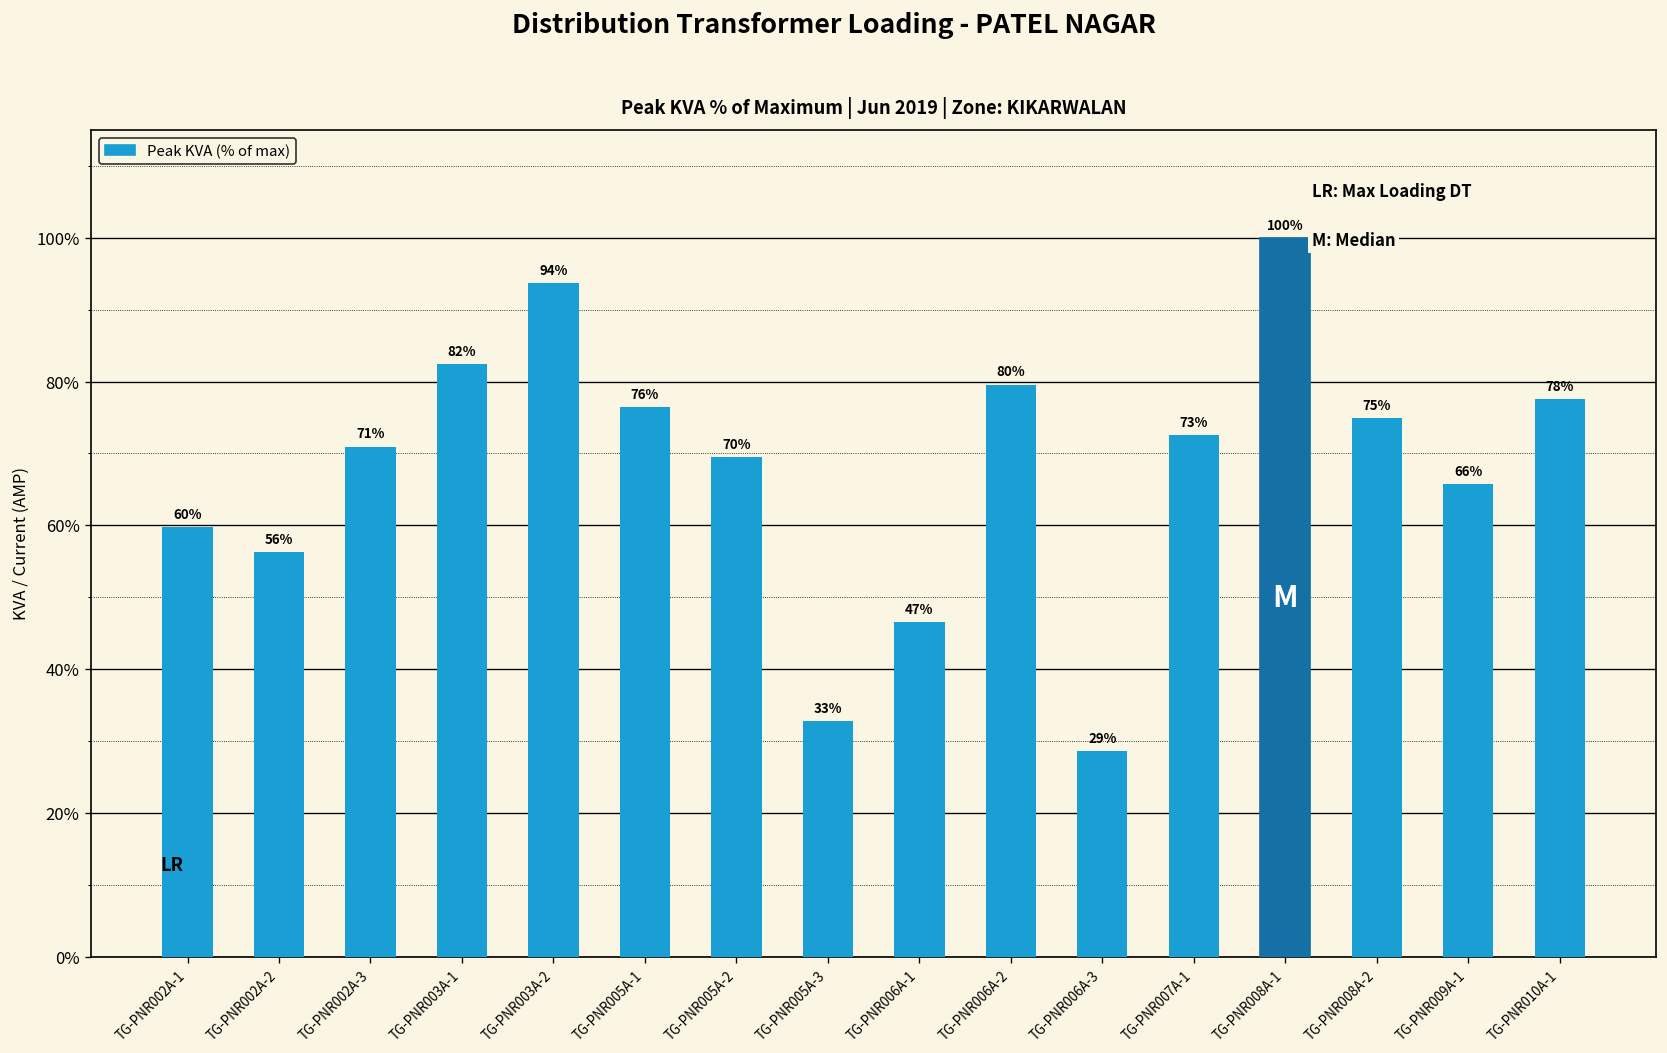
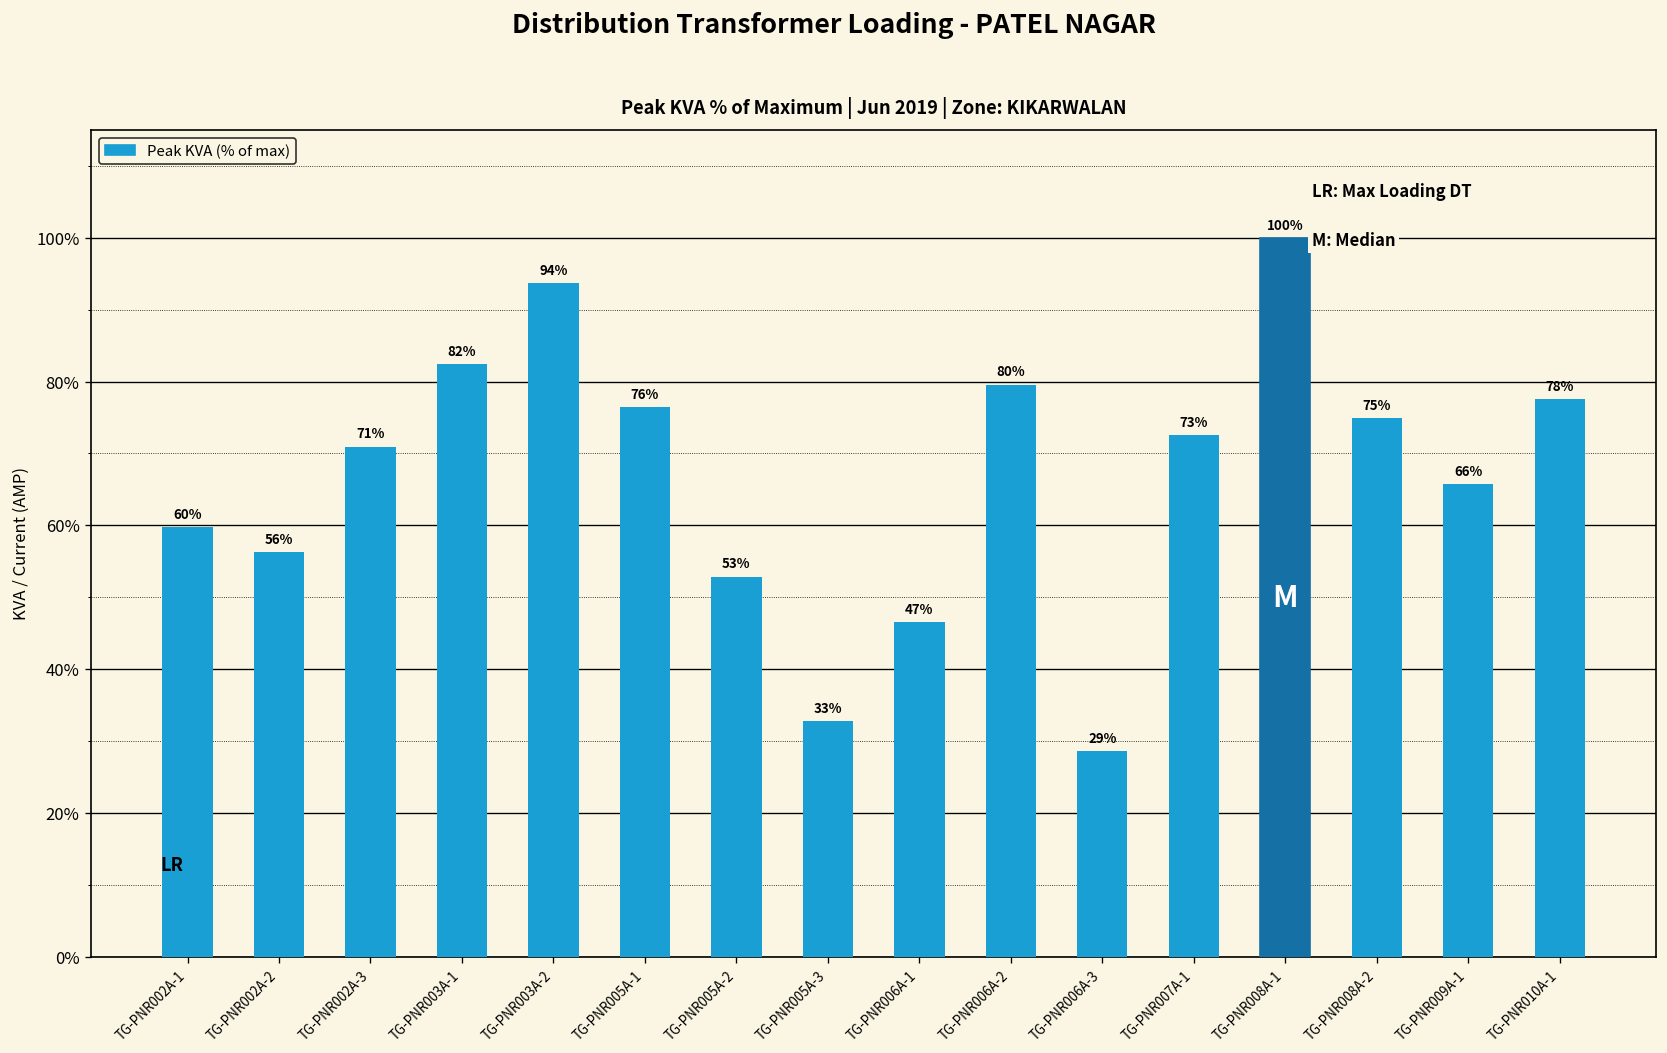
  {
    "TG-PNR002A-1": "60%",
    "TG-PNR002A-2": "56%",
    "TG-PNR002A-3": "71%",
    "TG-PNR003A-1": "82%",
    "TG-PNR003A-2": "94%",
    "TG-PNR005A-1": "76%",
-   "TG-PNR005A-2": "70%",
+   "TG-PNR005A-2": "53%",
    "TG-PNR005A-3": "33%",
    "TG-PNR006A-1": "47%",
    "TG-PNR006A-2": "80%",
    "TG-PNR006A-3": "29%",
    "TG-PNR007A-1": "73%",
    "TG-PNR008A-1": "100%",
    "TG-PNR008A-2": "75%",
    "TG-PNR009A-1": "66%",
    "TG-PNR010A-1": "78%"
  }
